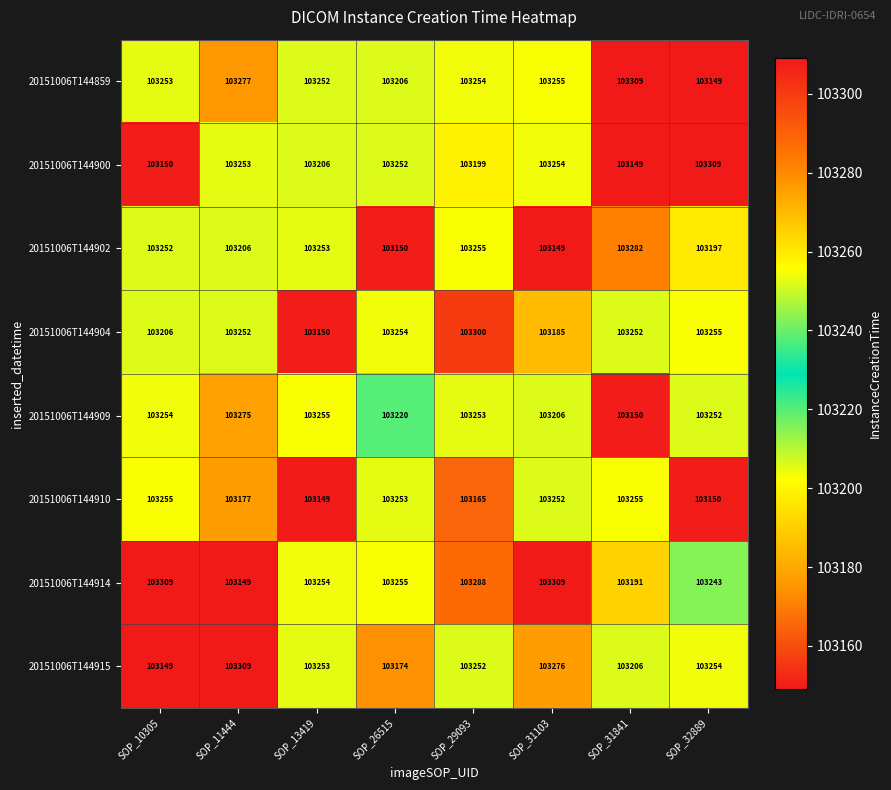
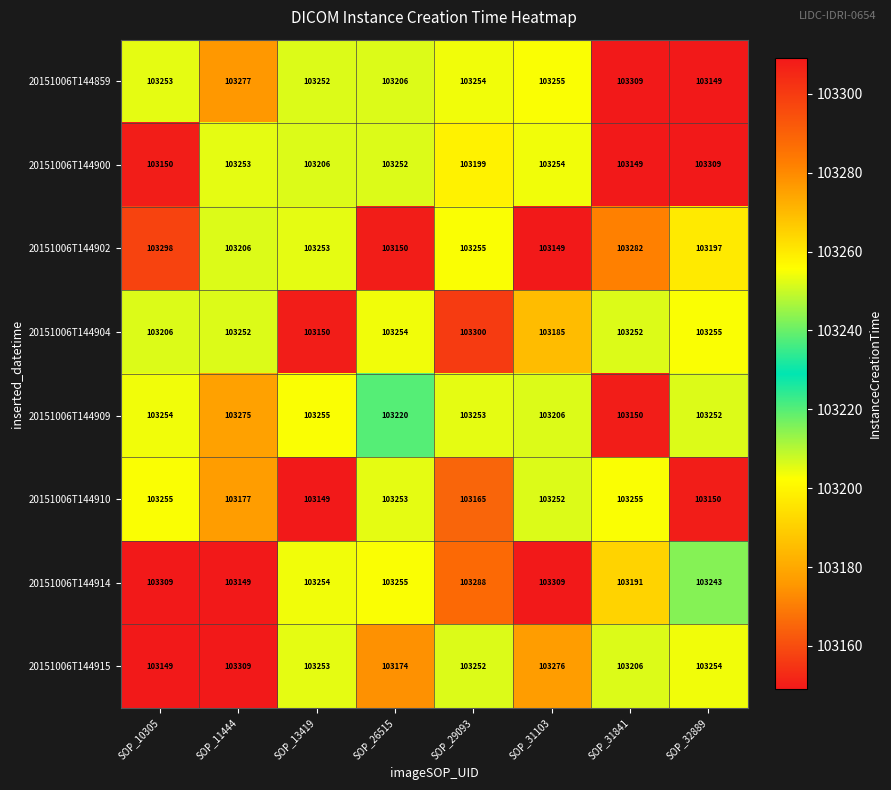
  {
    "20151006T144859": {
      "SOP_10305": 103253,
      "SOP_11444": 103277,
      "SOP_13419": 103252,
      "SOP_26515": 103206,
      "SOP_29093": 103254,
      "SOP_31103": 103255,
      "SOP_31841": 103309,
      "SOP_32889": 103149
    },
    "20151006T144900": {
      "SOP_10305": 103150,
      "SOP_11444": 103253,
      "SOP_13419": 103206,
      "SOP_26515": 103252,
      "SOP_29093": 103199,
      "SOP_31103": 103254,
      "SOP_31841": 103149,
      "SOP_32889": 103309
    },
    "20151006T144902": {
-     "SOP_10305": 103252,
+     "SOP_10305": 103298,
      "SOP_11444": 103206,
      "SOP_13419": 103253,
      "SOP_26515": 103150,
      "SOP_29093": 103255,
      "SOP_31103": 103149,
      "SOP_31841": 103282,
      "SOP_32889": 103197
    },
    "20151006T144904": {
      "SOP_10305": 103206,
      "SOP_11444": 103252,
      "SOP_13419": 103150,
      "SOP_26515": 103254,
      "SOP_29093": 103300,
      "SOP_31103": 103185,
      "SOP_31841": 103252,
      "SOP_32889": 103255
    },
    "20151006T144909": {
      "SOP_10305": 103254,
      "SOP_11444": 103275,
      "SOP_13419": 103255,
      "SOP_26515": 103220,
      "SOP_29093": 103253,
      "SOP_31103": 103206,
      "SOP_31841": 103150,
      "SOP_32889": 103252
    },
    "20151006T144910": {
      "SOP_10305": 103255,
      "SOP_11444": 103177,
      "SOP_13419": 103149,
      "SOP_26515": 103253,
      "SOP_29093": 103165,
      "SOP_31103": 103252,
      "SOP_31841": 103255,
      "SOP_32889": 103150
    },
    "20151006T144914": {
      "SOP_10305": 103309,
      "SOP_11444": 103149,
      "SOP_13419": 103254,
      "SOP_26515": 103255,
      "SOP_29093": 103288,
      "SOP_31103": 103309,
      "SOP_31841": 103191,
      "SOP_32889": 103243
    },
    "20151006T144915": {
      "SOP_10305": 103149,
      "SOP_11444": 103309,
      "SOP_13419": 103253,
      "SOP_26515": 103174,
      "SOP_29093": 103252,
      "SOP_31103": 103276,
      "SOP_31841": 103206,
      "SOP_32889": 103254
    }
  }
